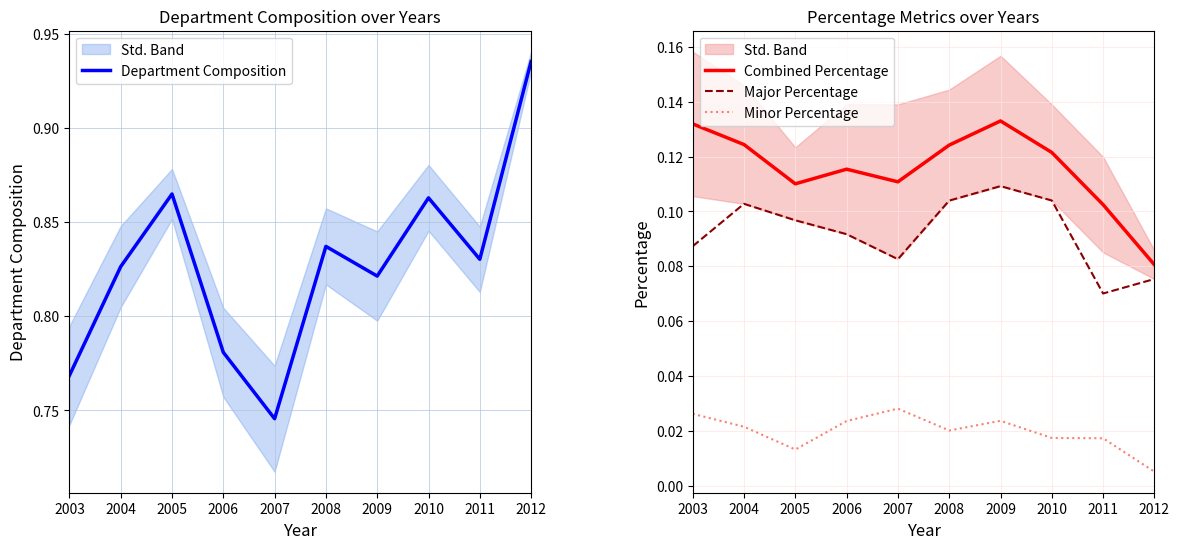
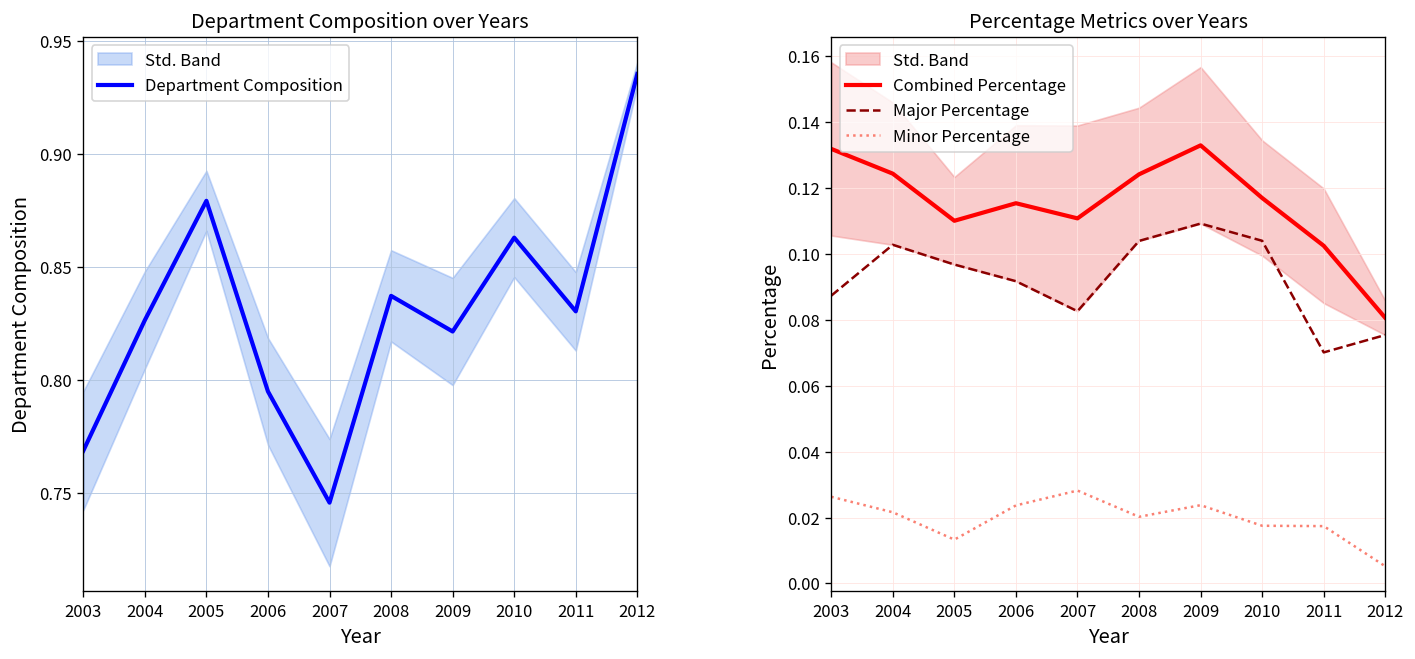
  {
    "Department Composition over Years": {
      "Department Composition": {
        "2003": 0.769,
        "2004": 0.826,
-       "2005": 0.865,
-       "2006": 0.781,
+       "2005": 0.879,
+       "2006": 0.795,
        "2007": 0.746,
        "2008": 0.837,
        "2009": 0.821,
        "2010": 0.863,
        "2011": 0.830,
        "2012": 0.935
      }
    },
    "Percentage Metrics over Years": {
      "Combined Percentage": {
        "2003": 0.132,
        "2004": 0.124,
        "2005": 0.110,
        "2006": 0.115,
        "2007": 0.111,
        "2008": 0.124,
        "2009": 0.133,
-       "2010": 0.121,
+       "2010": 0.117,
        "2011": 0.102,
        "2012": 0.081
      },
      "Major Percentage": {
        "2003": 0.087,
        "2004": 0.103,
        "2005": 0.097,
        "2006": 0.092,
        "2007": 0.083,
        "2008": 0.104,
        "2009": 0.109,
        "2010": 0.104,
        "2011": 0.070,
        "2012": 0.075
      }
    }
  }
